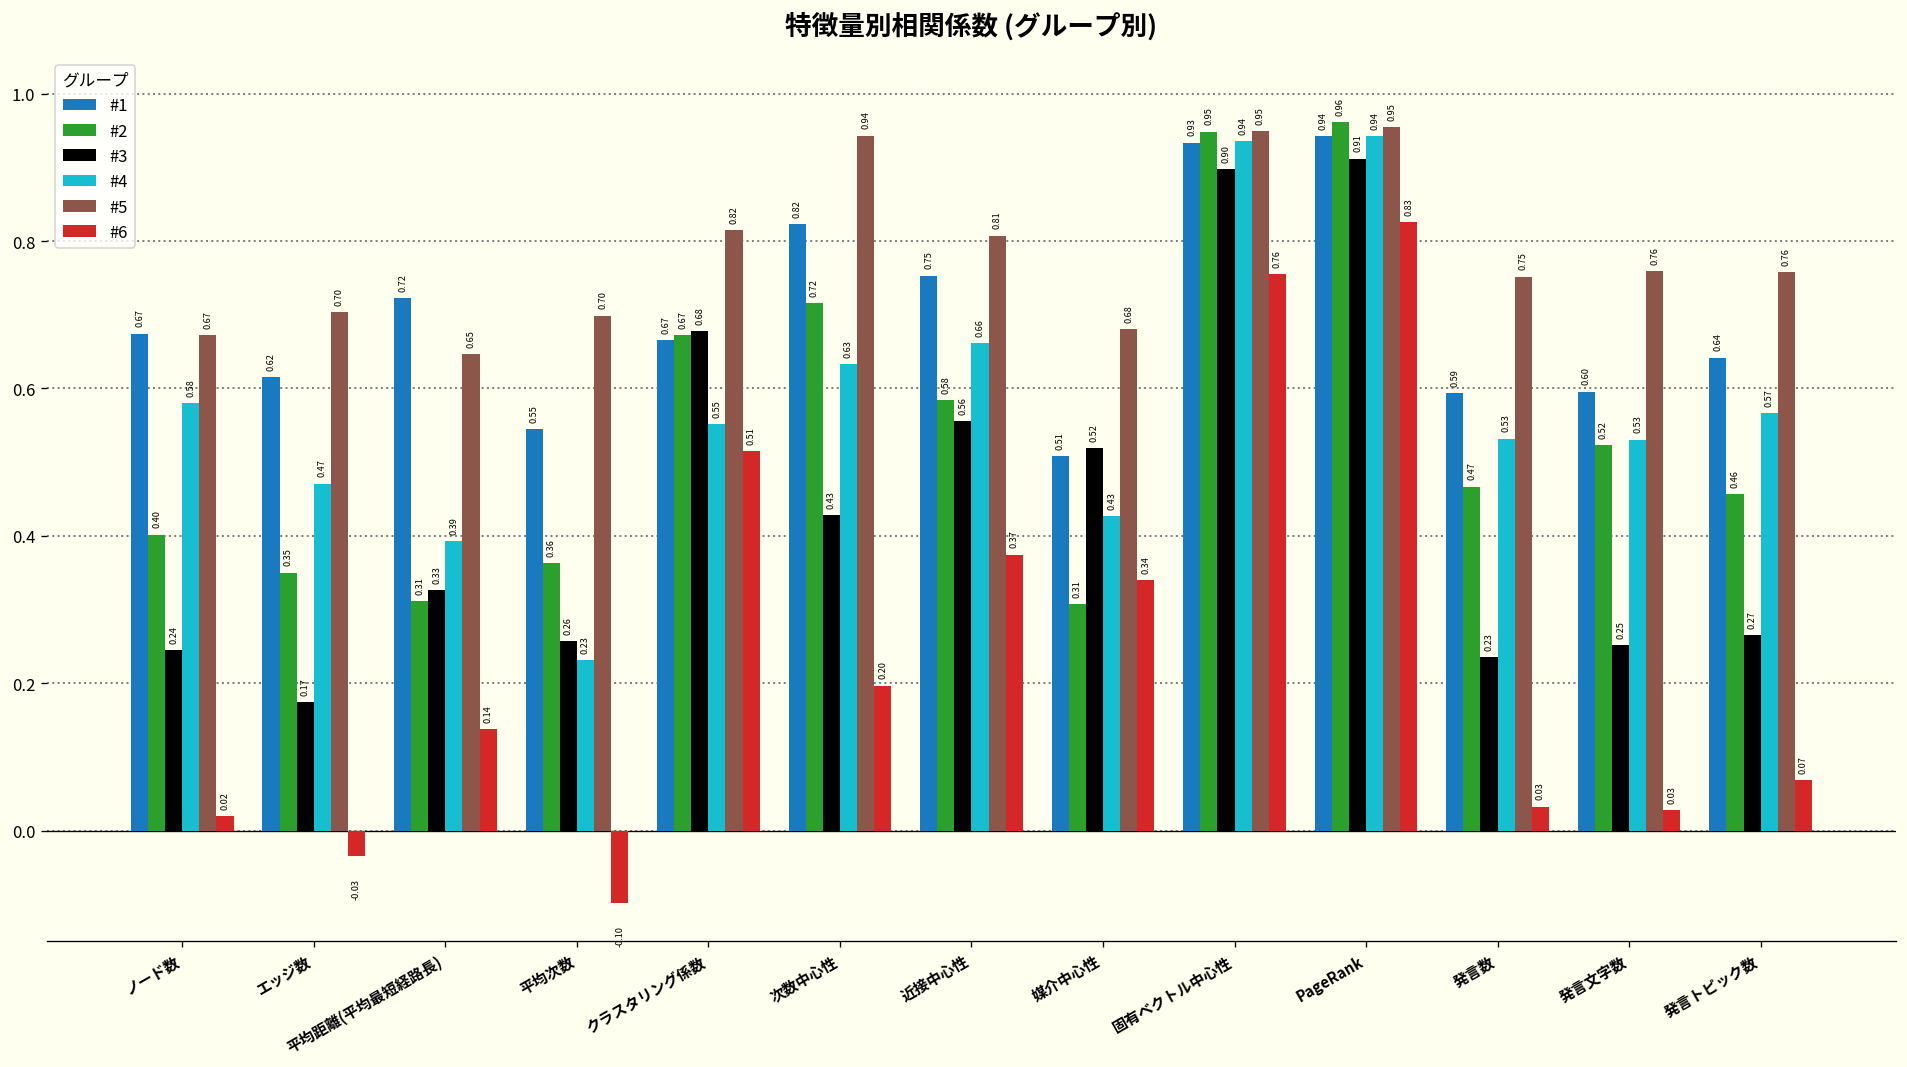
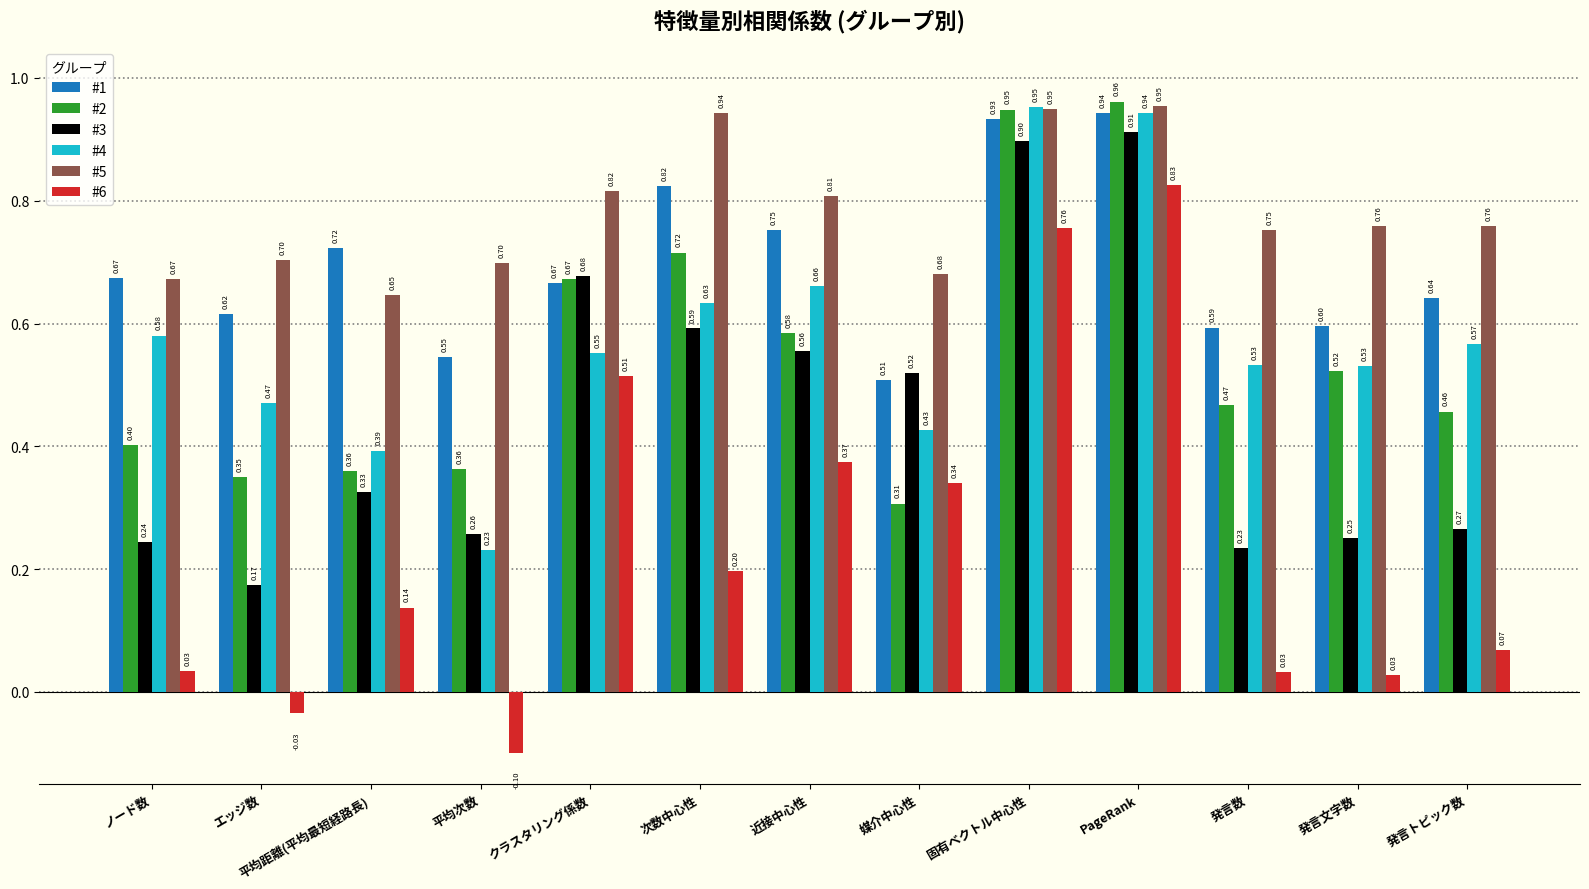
  {
    "#1": {
      "ノード数": 0.67,
      "エッジ数": 0.62,
      "平均距離(平均最短経路長)": 0.72,
      "平均次数": 0.55,
      "クラスタリング係数": 0.67,
      "次数中心性": 0.82,
      "近接中心性": 0.75,
      "媒介中心性": 0.51,
      "固有ベクトル中心性": 0.93,
      "PageRank": 0.94,
      "発言数": 0.59,
      "発言文字数": 0.60,
      "発言トピック数": 0.64
    },
    "#2": {
      "ノード数": 0.40,
      "エッジ数": 0.35,
-     "平均距離(平均最短経路長)": 0.31,
+     "平均距離(平均最短経路長)": 0.36,
      "平均次数": 0.36,
      "クラスタリング係数": 0.67,
      "次数中心性": 0.72,
      "近接中心性": 0.58,
      "媒介中心性": 0.31,
      "固有ベクトル中心性": 0.95,
      "PageRank": 0.96,
      "発言数": 0.47,
      "発言文字数": 0.52,
      "発言トピック数": 0.46
    },
    "#3": {
      "ノード数": 0.24,
      "エッジ数": 0.17,
      "平均距離(平均最短経路長)": 0.33,
      "平均次数": 0.26,
      "クラスタリング係数": 0.68,
-     "次数中心性": 0.43,
+     "次数中心性": 0.59,
      "近接中心性": 0.56,
      "媒介中心性": 0.52,
      "固有ベクトル中心性": 0.90,
      "PageRank": 0.91,
      "発言数": 0.23,
      "発言文字数": 0.25,
      "発言トピック数": 0.27
    },
    "#4": {
      "ノード数": 0.58,
      "エッジ数": 0.47,
      "平均距離(平均最短経路長)": 0.39,
      "平均次数": 0.23,
      "クラスタリング係数": 0.55,
      "次数中心性": 0.63,
      "近接中心性": 0.66,
      "媒介中心性": 0.43,
-     "固有ベクトル中心性": 0.94,
+     "固有ベクトル中心性": 0.95,
      "PageRank": 0.94,
      "発言数": 0.53,
      "発言文字数": 0.53,
      "発言トピック数": 0.57
    },
    "#5": {
      "ノード数": 0.67,
      "エッジ数": 0.70,
      "平均距離(平均最短経路長)": 0.65,
      "平均次数": 0.70,
      "クラスタリング係数": 0.82,
      "次数中心性": 0.94,
      "近接中心性": 0.81,
      "媒介中心性": 0.68,
      "固有ベクトル中心性": 0.95,
      "PageRank": 0.95,
      "発言数": 0.75,
      "発言文字数": 0.76,
      "発言トピック数": 0.76
    },
    "#6": {
-     "ノード数": 0.02,
+     "ノード数": 0.03,
      "エッジ数": -0.03,
      "平均距離(平均最短経路長)": 0.14,
      "平均次数": -0.10,
      "クラスタリング係数": 0.51,
      "次数中心性": 0.20,
      "近接中心性": 0.37,
      "媒介中心性": 0.34,
      "固有ベクトル中心性": 0.76,
      "PageRank": 0.83,
      "発言数": 0.03,
      "発言文字数": 0.03,
      "発言トピック数": 0.07
    }
  }
